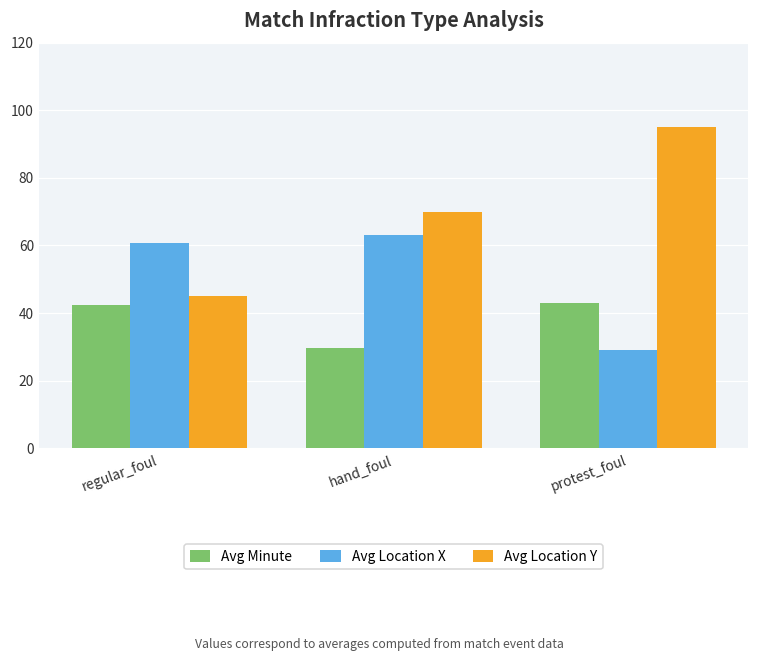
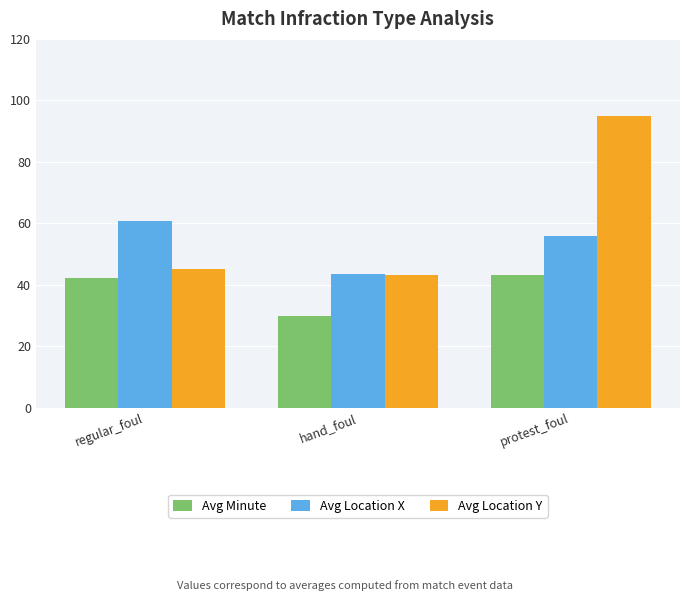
  {
    "Avg Minute": {
      "regular_foul": 42,
      "hand_foul": 30,
      "protest_foul": 43
    },
    "Avg Location X": {
      "regular_foul": 61,
-     "hand_foul": 63,
-     "protest_foul": 29
+     "hand_foul": 44,
+     "protest_foul": 56
    },
    "Avg Location Y": {
      "regular_foul": 45,
-     "hand_foul": 70,
+     "hand_foul": 43,
      "protest_foul": 95
    }
  }
